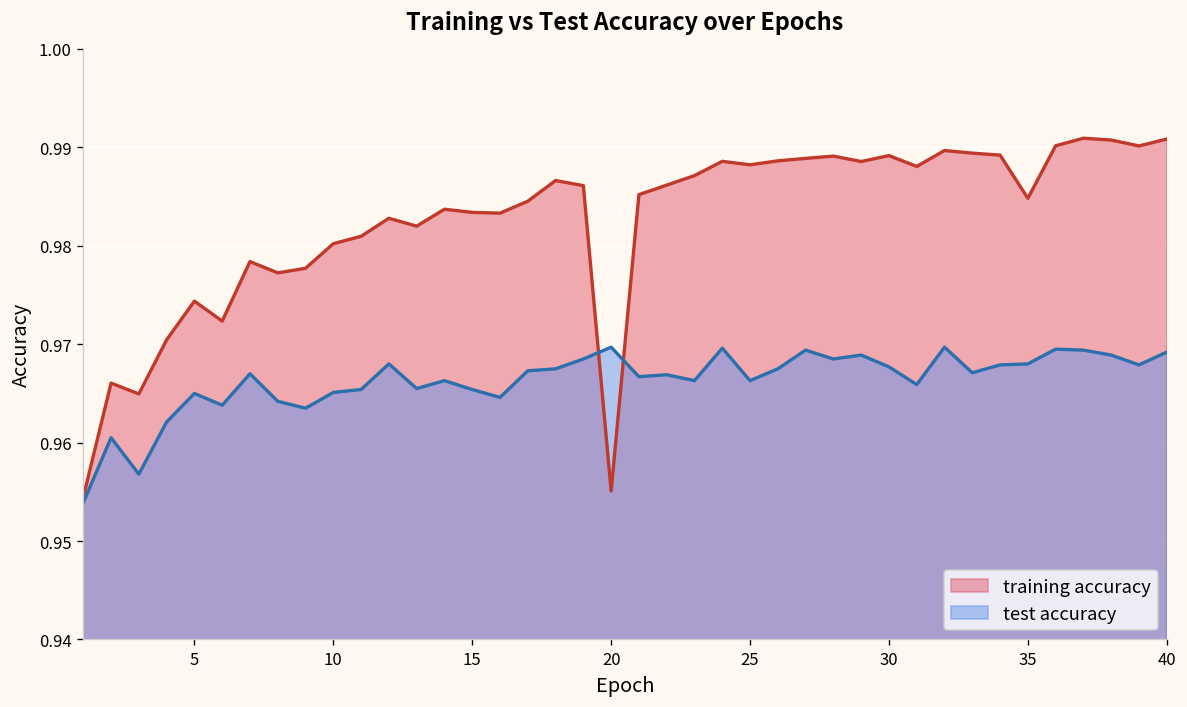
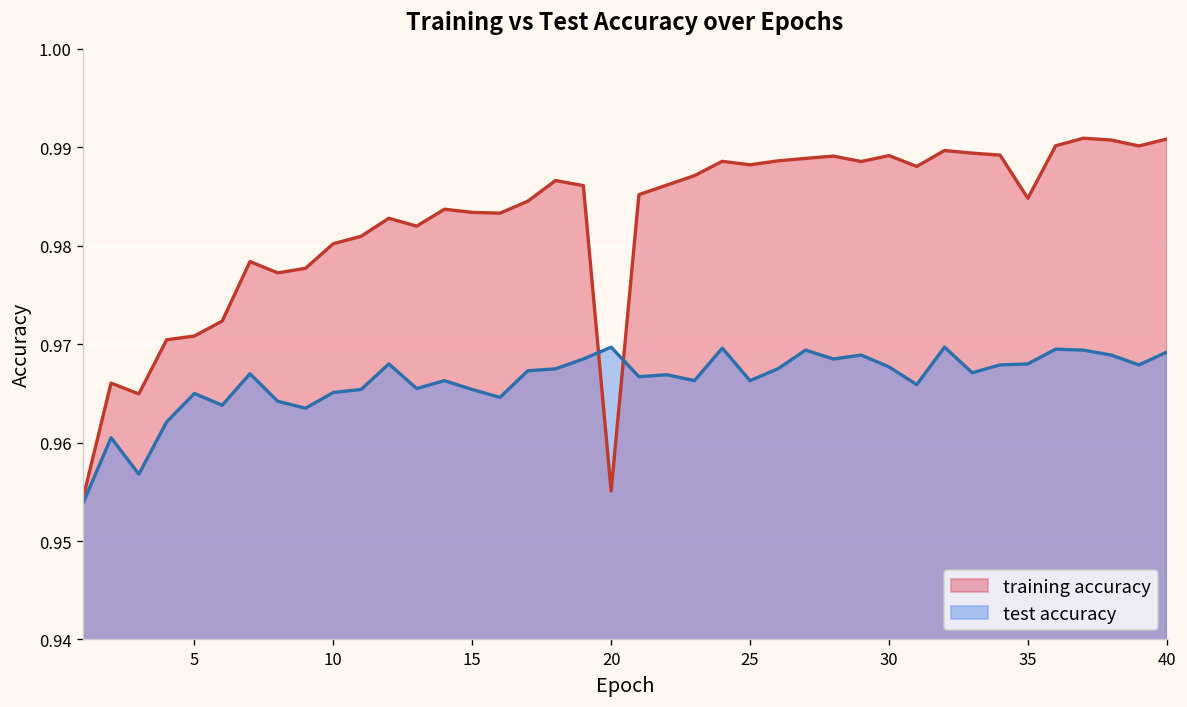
  {
    "training accuracy": {
-     "5": 0.974,
+     "5": 0.971,
      "10": 0.980,
      "15": 0.983,
      "20": 0.955,
      "25": 0.988,
      "30": 0.989,
      "35": 0.985,
      "40": 0.991
    },
    "test accuracy": {
      "5": 0.965,
      "10": 0.965,
      "15": 0.965,
      "20": 0.970,
      "25": 0.966,
      "30": 0.968,
      "35": 0.968,
      "40": 0.969
    }
  }
